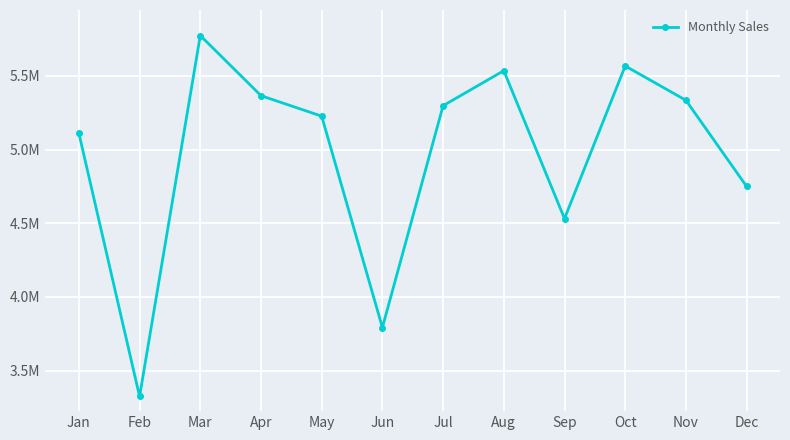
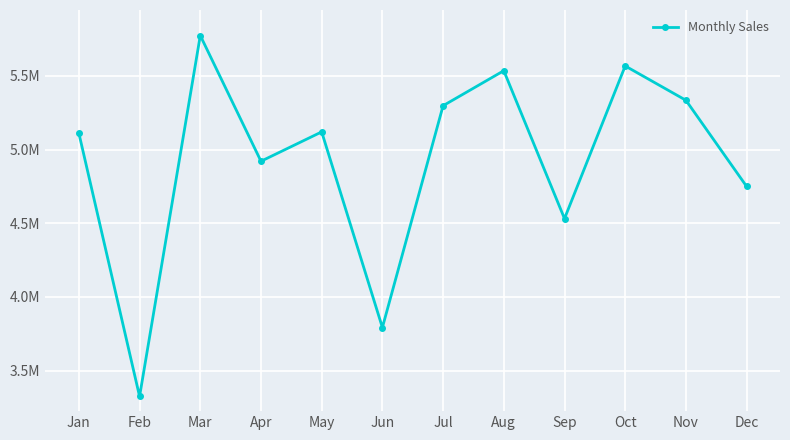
  {
    "Jan": 5110000,
    "Feb": 3320000,
    "Mar": 5770000,
-   "Apr": 5370000,
-   "May": 5230000,
+   "Apr": 4920000,
+   "May": 5120000,
    "Jun": 3790000,
    "Jul": 5300000,
    "Aug": 5540000,
    "Sep": 4530000,
    "Oct": 5570000,
    "Nov": 5330000,
    "Dec": 4750000
  }
